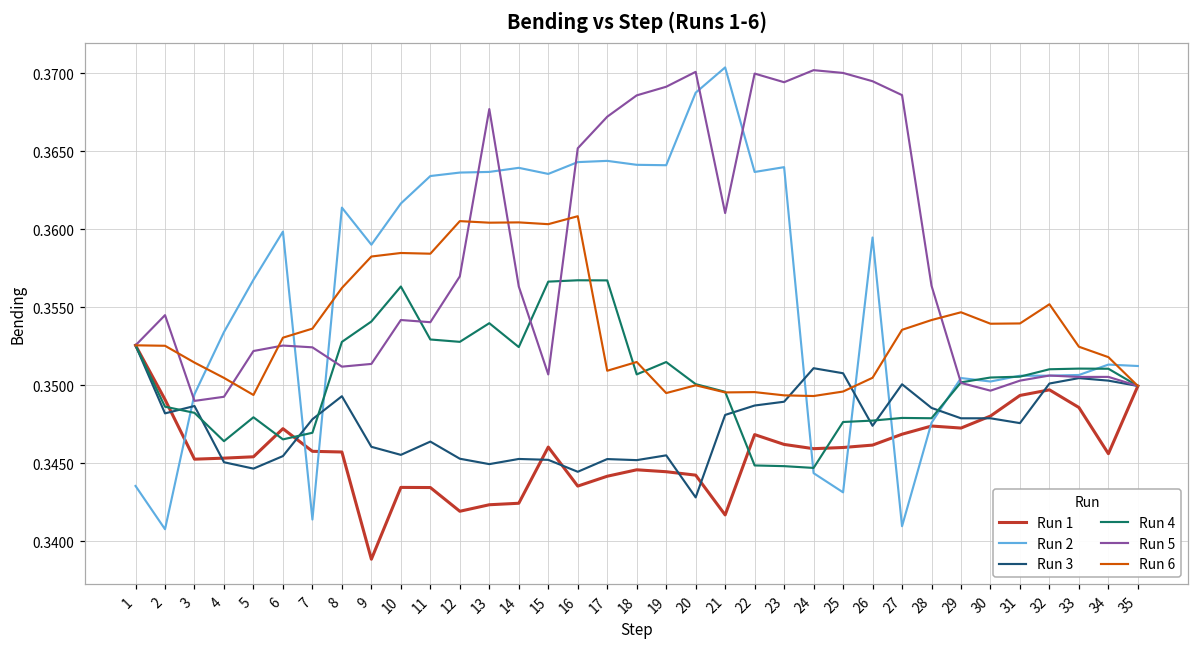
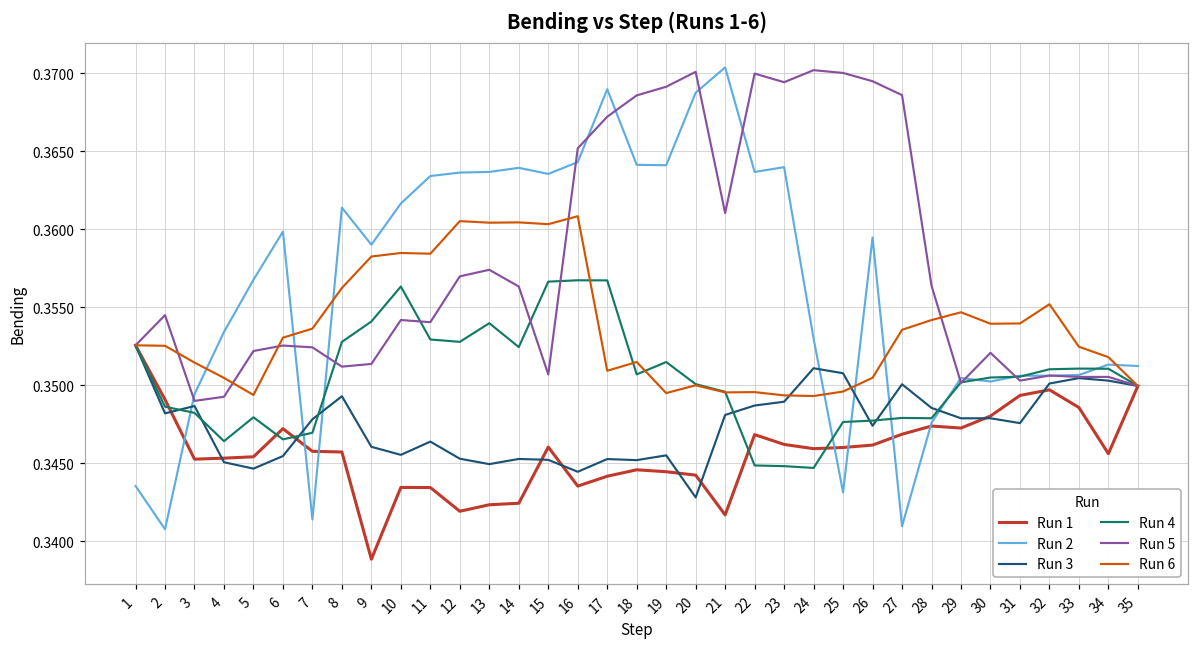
  {
    "Run 2": {
      "1": 0.3435,
      "2": 0.3408,
      "3": 0.3494,
      "4": 0.3534,
      "5": 0.3568,
      "6": 0.3599,
      "7": 0.3414,
      "8": 0.3614,
      "9": 0.3590,
      "10": 0.3617,
      "11": 0.3634,
      "12": 0.3636,
      "13": 0.3637,
      "14": 0.3639,
      "15": 0.3636,
      "16": 0.3643,
-     "17": 0.3644,
+     "17": 0.3690,
      "18": 0.3641,
      "19": 0.3641,
      "20": 0.3688,
      "21": 0.3704,
      "22": 0.3637,
      "23": 0.3640,
-     "24": 0.3444,
+     "24": 0.3530,
      "25": 0.3431,
      "26": 0.3595,
      "27": 0.3410,
      "28": 0.3476,
      "29": 0.3505,
      "30": 0.3502,
      "34": 0.3513,
      "35": 0.3512
    },
    "Run 5": {
      "2": 0.3545,
      "3": 0.3490,
      "4": 0.3493,
      "5": 0.3522,
      "6": 0.3525,
      "7": 0.3524,
      "8": 0.3512,
      "9": 0.3514,
      "10": 0.3542,
      "11": 0.3540,
      "12": 0.3570,
-     "13": 0.3677,
+     "13": 0.3574,
      "14": 0.3563,
      "15": 0.3507,
      "16": 0.3652,
      "17": 0.3672,
      "18": 0.3686,
      "19": 0.3691,
      "20": 0.3701,
      "21": 0.3610,
      "22": 0.3700,
      "23": 0.3694,
      "24": 0.3702,
      "25": 0.3700,
      "26": 0.3695,
      "27": 0.3686,
      "28": 0.3564,
-     "30": 0.3497,
+     "30": 0.3521,
      "31": 0.3503,
      "34": 0.3505
    }
  }
